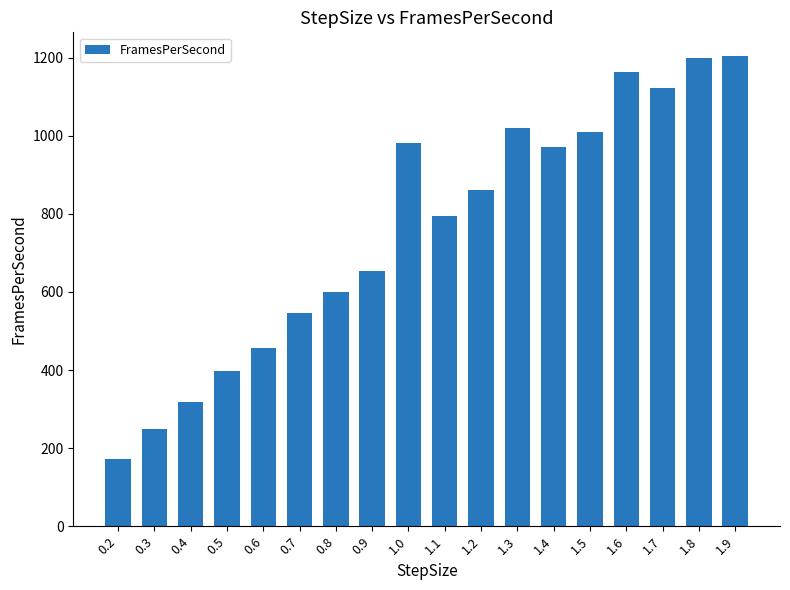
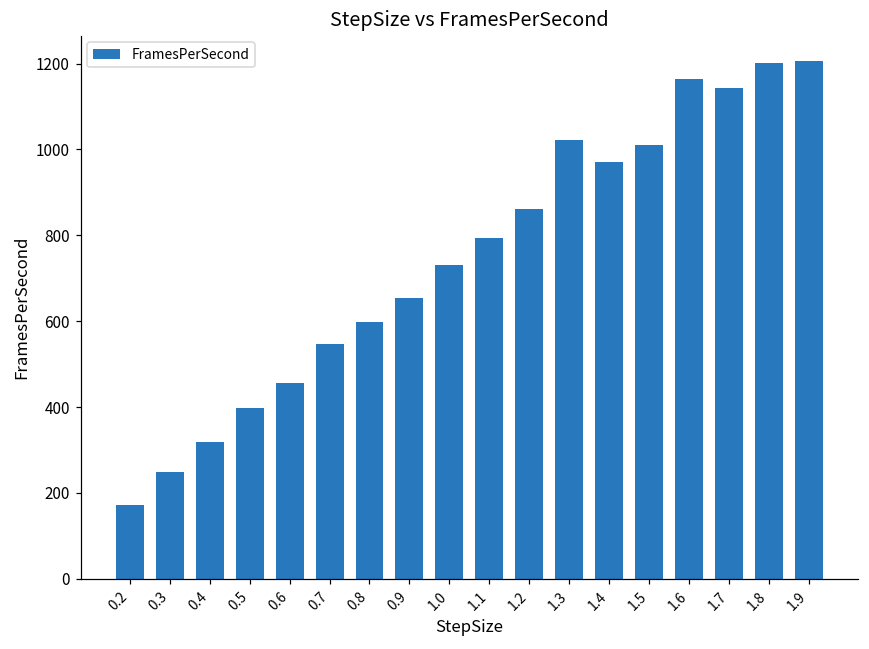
  {
    "0.2": 170,
    "0.3": 250,
    "0.4": 320,
    "0.5": 400,
    "0.6": 460,
    "0.7": 550,
    "0.8": 600,
    "0.9": 650,
-   "1.0": 980,
+   "1.0": 730,
    "1.1": 790,
    "1.2": 860,
    "1.3": 1020,
    "1.4": 970,
    "1.5": 1010,
    "1.6": 1160,
-   "1.7": 1120,
+   "1.7": 1140,
    "1.8": 1200,
    "1.9": 1200
  }
